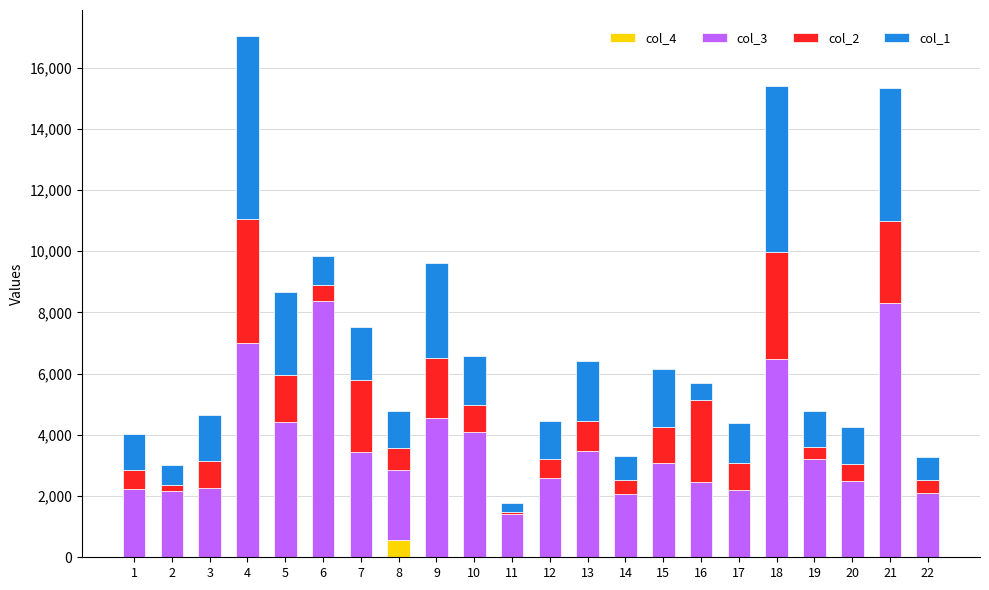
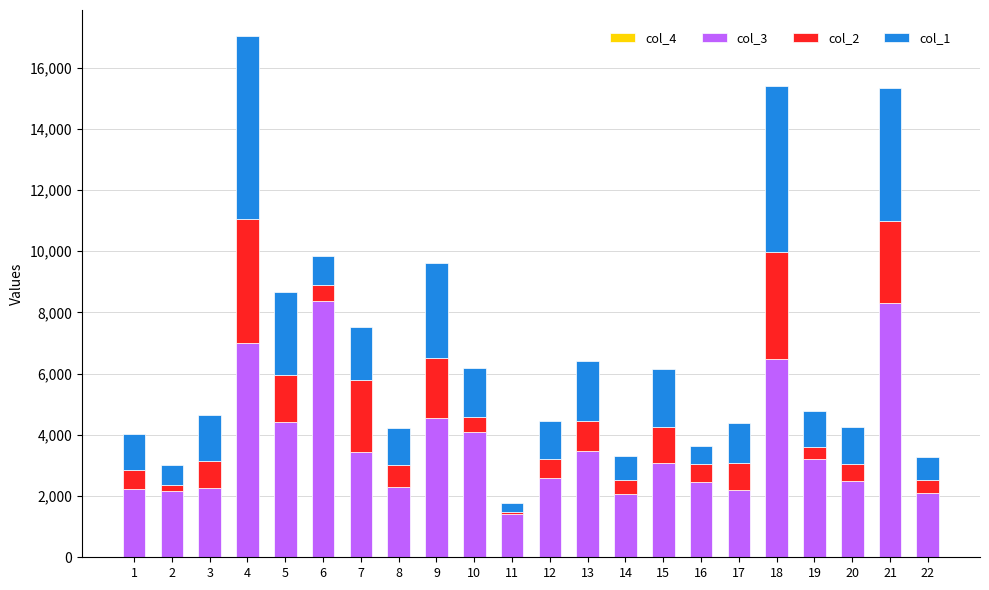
  {
    "col_4": {
-     "8": "600"
+     "8": "0"
    },
    "col_3": {
      "1": "2,200",
      "2": "2,200",
      "3": "2,200",
      "4": "7,000",
      "5": "4,400",
      "6": "8,400",
      "7": "3,400",
      "8": "2,300",
      "9": "4,500",
      "10": "4,100",
      "11": "1,400",
      "12": "2,600",
      "13": "3,500",
      "14": "2,100",
      "15": "3,100",
      "16": "2,400",
      "17": "2,200",
      "18": "6,500",
      "19": "3,200",
      "20": "2,500",
      "21": "8,300",
      "22": "2,100"
    },
    "col_2": {
      "1": "600",
      "2": "200",
      "3": "900",
      "4": "4,100",
      "5": "1,500",
      "6": "500",
      "7": "2,300",
      "8": "700",
      "9": "2,000",
-     "10": "900",
+     "10": "500",
      "11": "100",
      "12": "600",
      "13": "1,000",
      "14": "400",
      "15": "1,200",
-     "16": "2,700",
+     "16": "600",
      "17": "900",
      "18": "3,500",
      "19": "400",
      "20": "600",
      "21": "2,700",
      "22": "400"
    },
    "col_1": {
      "1": "1,200",
      "2": "700",
      "3": "1,500",
      "4": "6,000",
      "5": "2,700",
      "6": "1,000",
      "7": "1,800",
      "8": "1,200",
      "9": "3,100",
      "10": "1,600",
      "11": "300",
      "12": "1,200",
      "13": "1,900",
      "14": "800",
      "15": "1,900",
      "16": "600",
      "17": "1,300",
      "18": "5,400",
      "19": "1,200",
      "20": "1,200",
      "21": "4,300",
      "22": "800"
    }
  }
